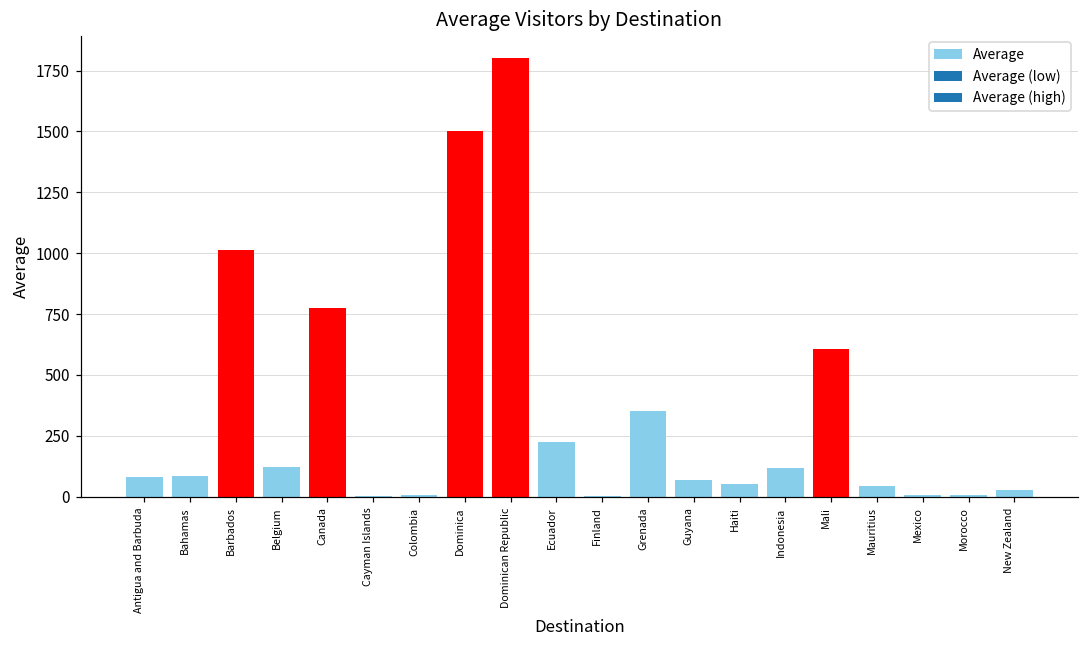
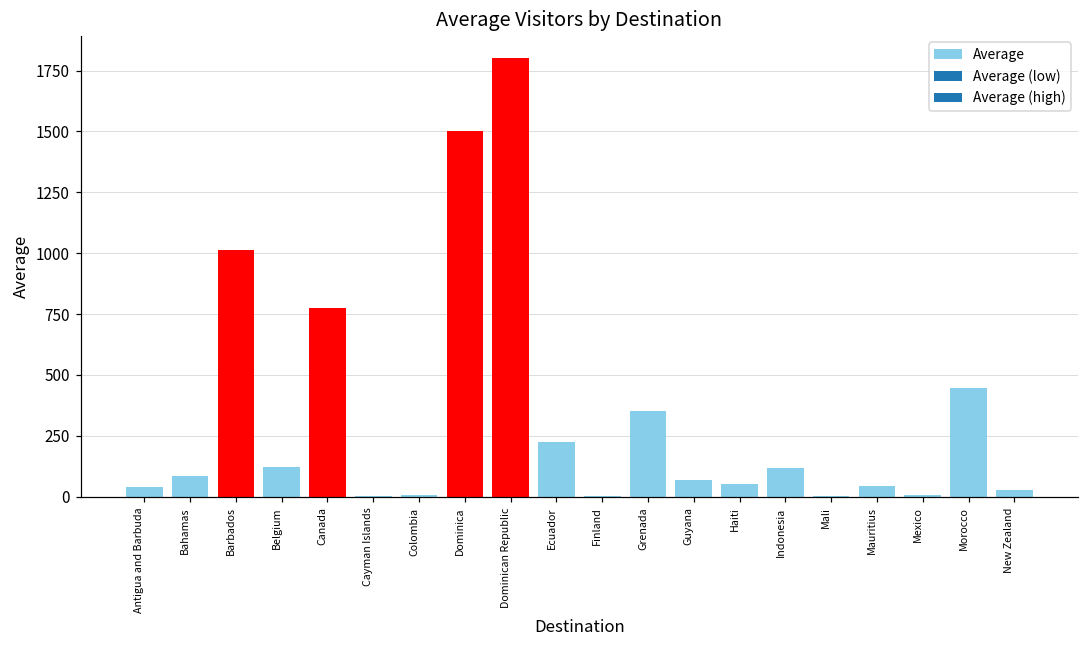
  {
-   "Antigua and Barbuda": 80,
+   "Antigua and Barbuda": 40,
    "Bahamas": 90,
    "Barbados": 1010,
    "Belgium": 120,
    "Canada": 780,
    "Dominica": 1500,
    "Dominican Republic": 1800,
    "Ecuador": 230,
    "Grenada": 350,
    "Guyana": 70,
    "Haiti": 50,
    "Indonesia": 120,
-   "Mali": 610,
+   "Mali": 0,
    "Mauritius": 40,
-   "Morocco": 10,
+   "Morocco": 450,
    "New Zealand": 30
  }
